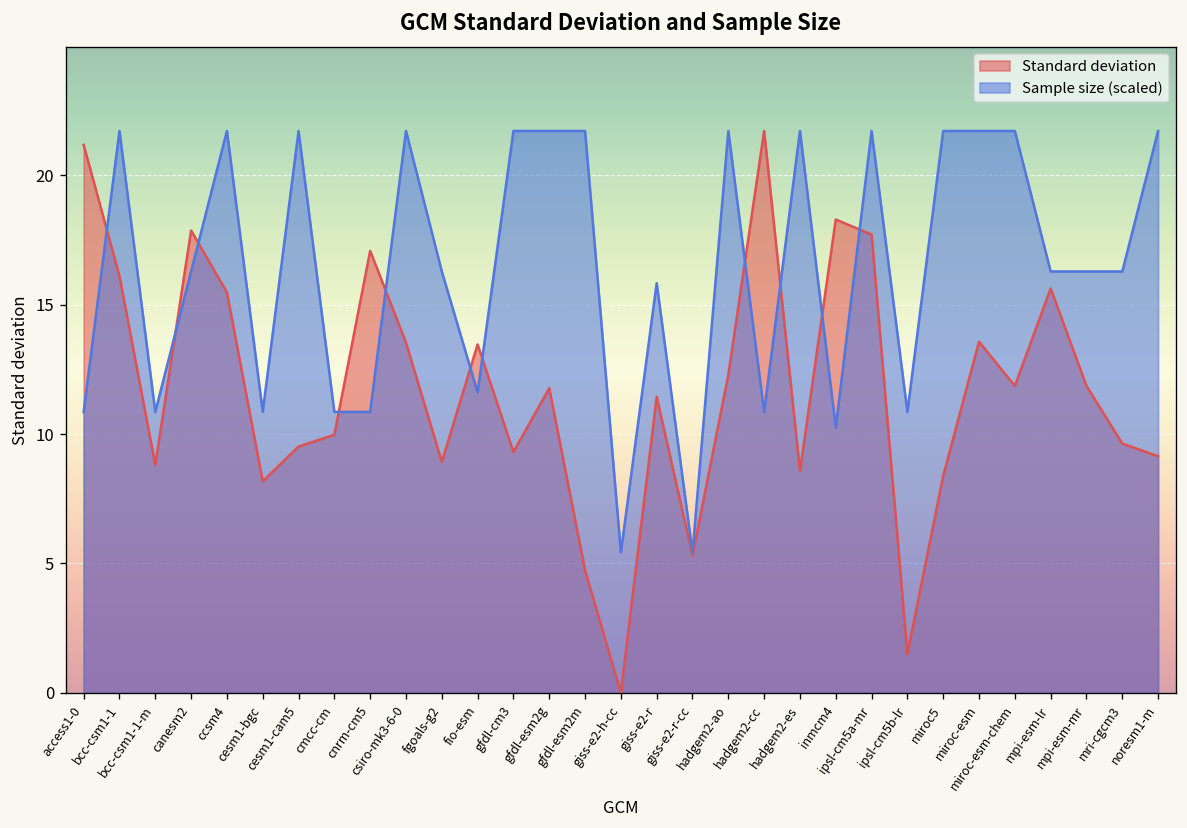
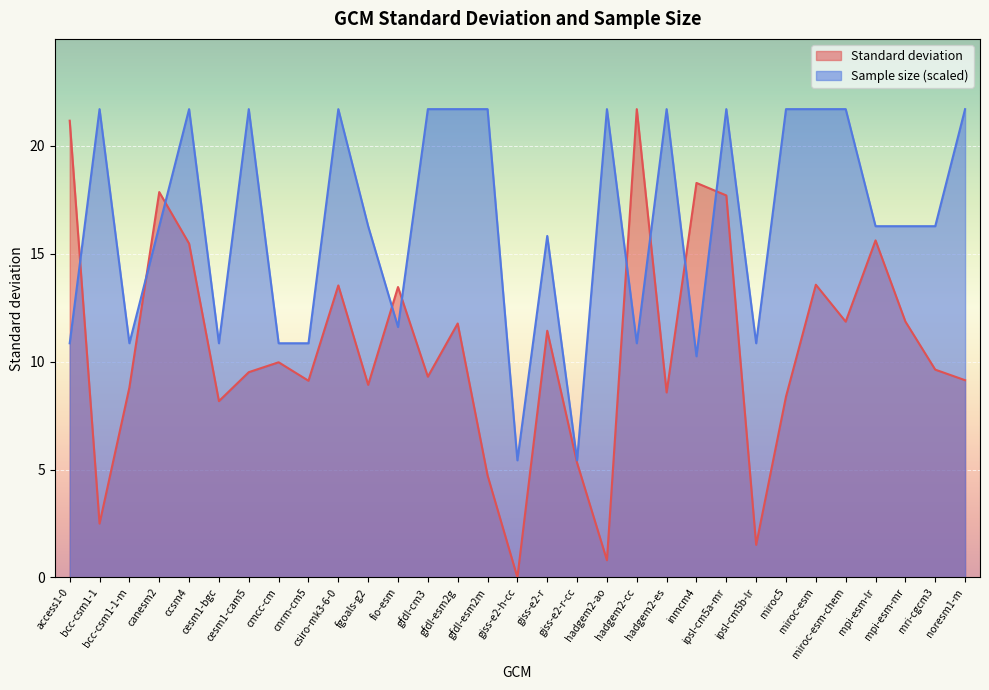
  {
    "Standard deviation": {
      "access1-0": 21.2,
-     "bcc-csm1-1": 16.1,
+     "bcc-csm1-1": 2.5,
      "bcc-csm1-1-m": 8.8,
      "canesm2": 17.9,
      "ccsm4": 15.5,
      "cesm1-bgc": 8.2,
      "cesm1-cam5": 9.5,
      "cmcc-cm": 10.0,
-     "cnrm-cm5": 17.1,
+     "cnrm-cm5": 9.1,
      "csiro-mk3-6-0": 13.5,
      "fgoals-g2": 8.9,
      "fio-esm": 13.5,
      "gfdl-cm3": 9.3,
      "gfdl-esm2g": 11.8,
      "gfdl-esm2m": 4.7,
      "giss-e2-h-cc": 0.0,
      "giss-e2-r": 11.4,
-     "hadgem2-ao": 12.3,
+     "hadgem2-ao": 0.8,
      "hadgem2-cc": 21.7,
      "hadgem2-es": 8.6,
      "inmcm4": 18.3,
      "ipsl-cm5a-mr": 17.7,
      "ipsl-cm5b-lr": 1.5,
      "miroc5": 8.4,
      "miroc-esm": 13.6,
      "miroc-esm-chem": 11.9,
      "mpi-esm-lr": 15.6,
      "mpi-esm-mr": 11.9,
      "mri-cgcm3": 9.6,
      "noresm1-m": 9.1
    },
    "Sample size (scaled)": {
      "access1-0": 10.9,
      "bcc-csm1-1": 21.7,
      "bcc-csm1-1-m": 10.9,
      "canesm2": 16.3,
      "ccsm4": 21.7,
      "cesm1-bgc": 10.9,
      "cesm1-cam5": 21.7,
      "cmcc-cm": 10.9,
      "cnrm-cm5": 10.9,
      "csiro-mk3-6-0": 21.7,
      "fgoals-g2": 16.3,
      "fio-esm": 11.6,
      "gfdl-cm3": 21.7,
      "gfdl-esm2g": 21.7,
      "gfdl-esm2m": 21.7,
      "giss-e2-h-cc": 5.4,
      "giss-e2-r": 15.8,
      "hadgem2-ao": 21.7,
      "hadgem2-cc": 10.9,
      "hadgem2-es": 21.7,
      "inmcm4": 10.3,
      "ipsl-cm5a-mr": 21.7,
      "ipsl-cm5b-lr": 10.9,
      "miroc5": 21.7,
      "miroc-esm": 21.7,
      "miroc-esm-chem": 21.7,
      "mpi-esm-lr": 16.3,
      "mpi-esm-mr": 16.3,
      "mri-cgcm3": 16.3,
      "noresm1-m": 21.7
    }
  }
